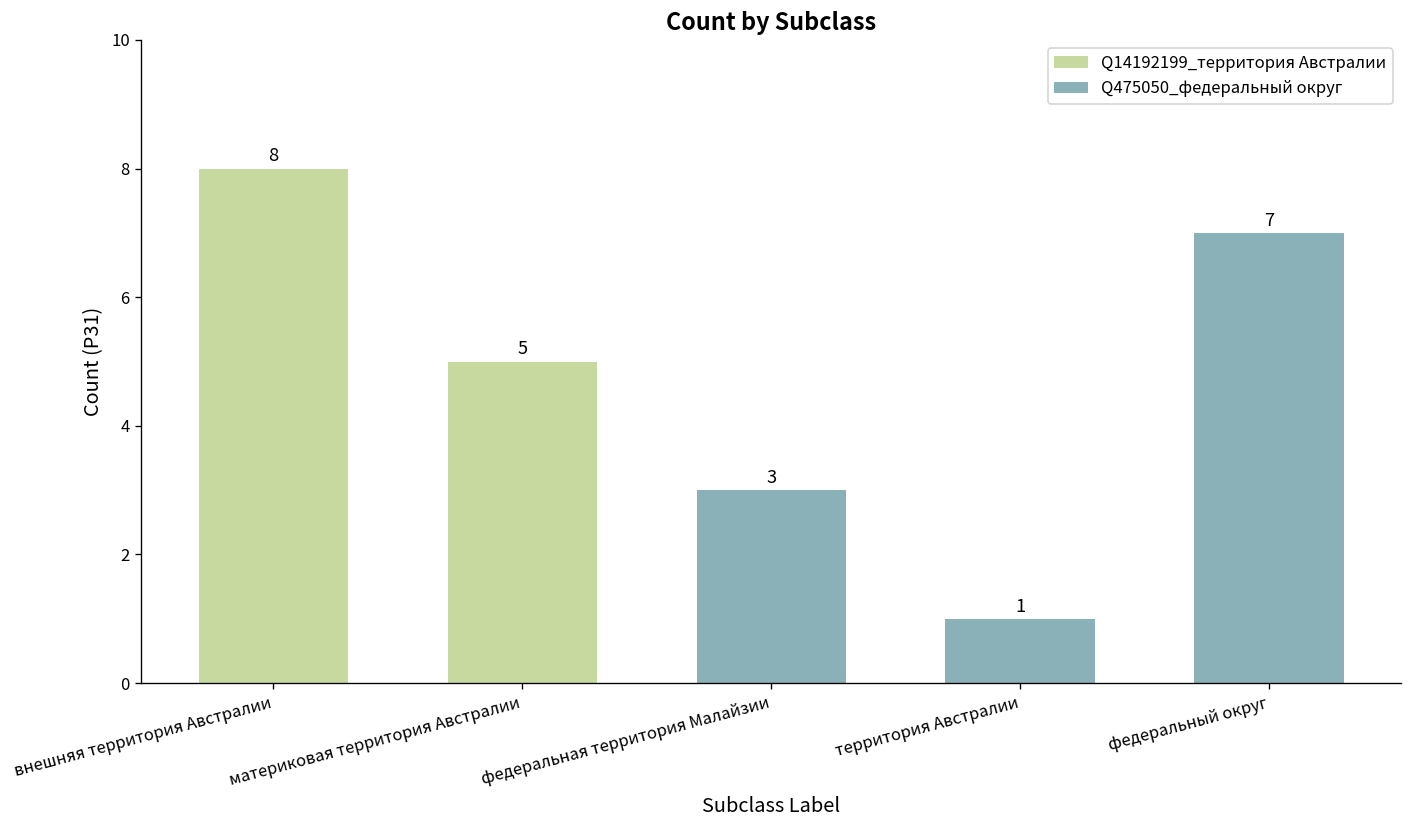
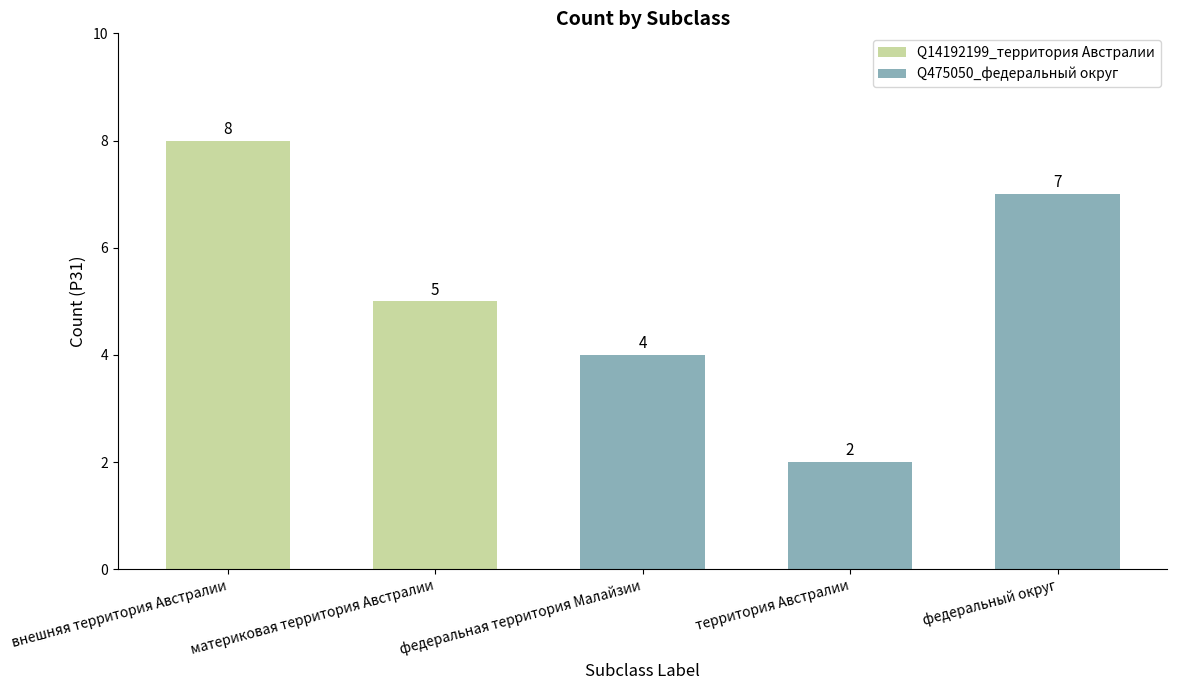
  {
    "внешняя территория Австралии": 8,
    "материковая территория Австралии": 5,
-   "федеральная территория Малайзии": 3,
-   "территория Австралии": 1,
+   "федеральная территория Малайзии": 4,
+   "территория Австралии": 2,
    "федеральный округ": 7
  }
